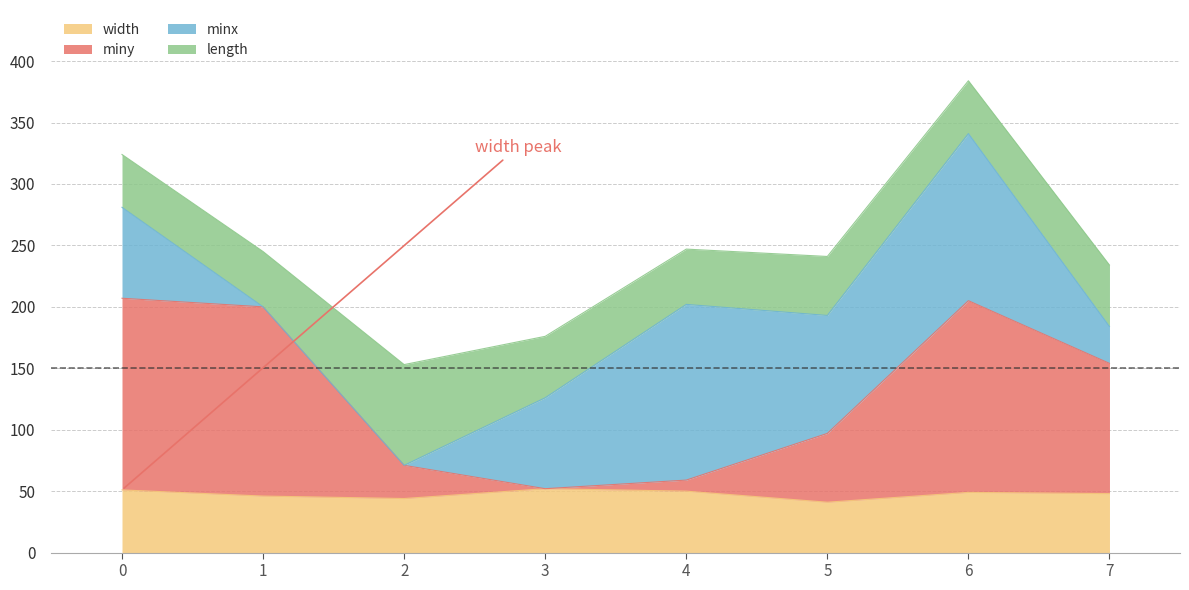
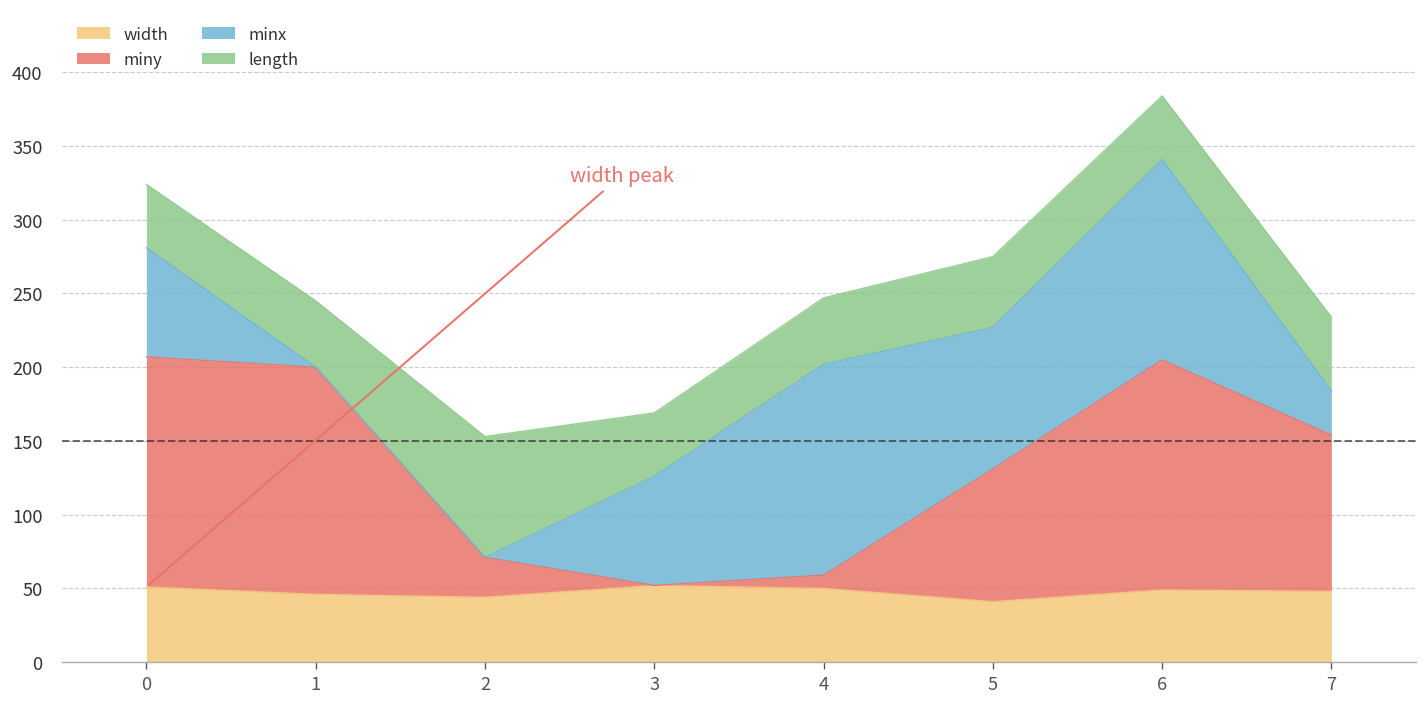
  {
    "width": {
      "0": 51,
      "1": 46,
      "2": 44,
      "4": 50,
      "5": 41,
      "6": 49,
      "7": 48
    },
    "miny": {
      "0": 156,
      "4": 9,
-     "5": 56,
+     "5": 90,
      "6": 156,
      "7": 106
    },
    "minx": {
      "0": 74,
      "3": 74,
      "4": 143,
      "5": 96,
      "6": 136,
      "7": 30
    },
    "length": {
      "0": 43,
      "1": 45,
      "2": 82,
-     "3": 50,
+     "3": 43,
      "4": 45,
      "5": 48,
      "6": 43,
      "7": 50
    }
  }
